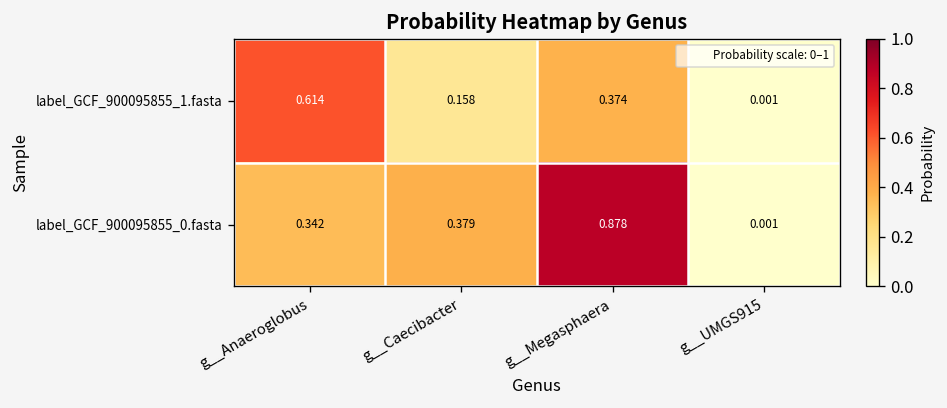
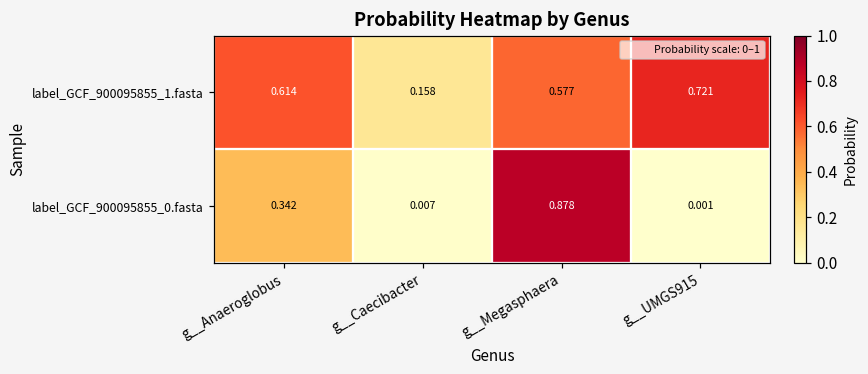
  {
    "label_GCF_900095855_1.fasta": {
      "g__Anaeroglobus": 0.614,
      "g__Caecibacter": 0.158,
-     "g__Megasphaera": 0.374,
-     "g__UMGS915": 0.001
+     "g__Megasphaera": 0.577,
+     "g__UMGS915": 0.721
    },
    "label_GCF_900095855_0.fasta": {
      "g__Anaeroglobus": 0.342,
-     "g__Caecibacter": 0.379,
+     "g__Caecibacter": 0.007,
      "g__Megasphaera": 0.878,
      "g__UMGS915": 0.001
    }
  }
